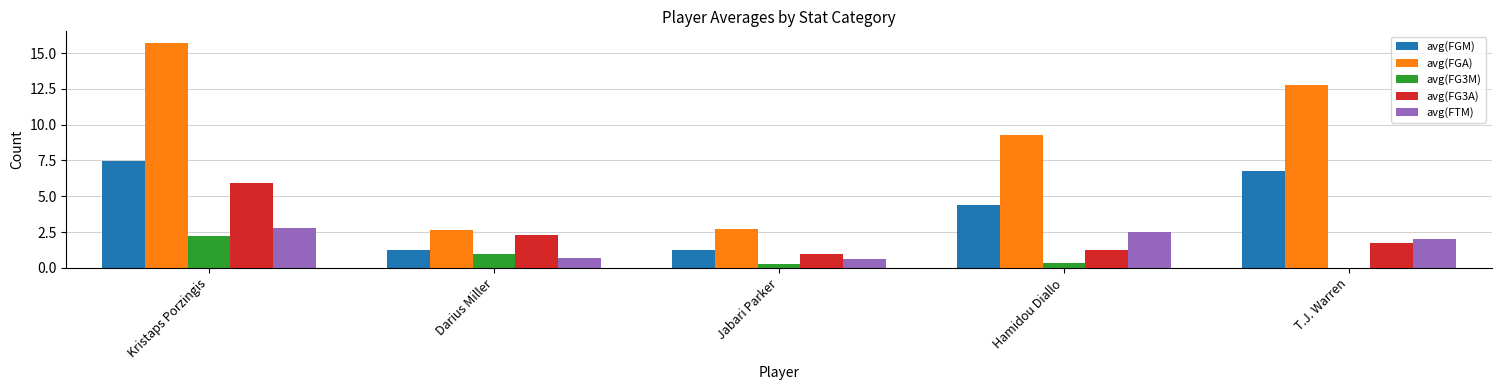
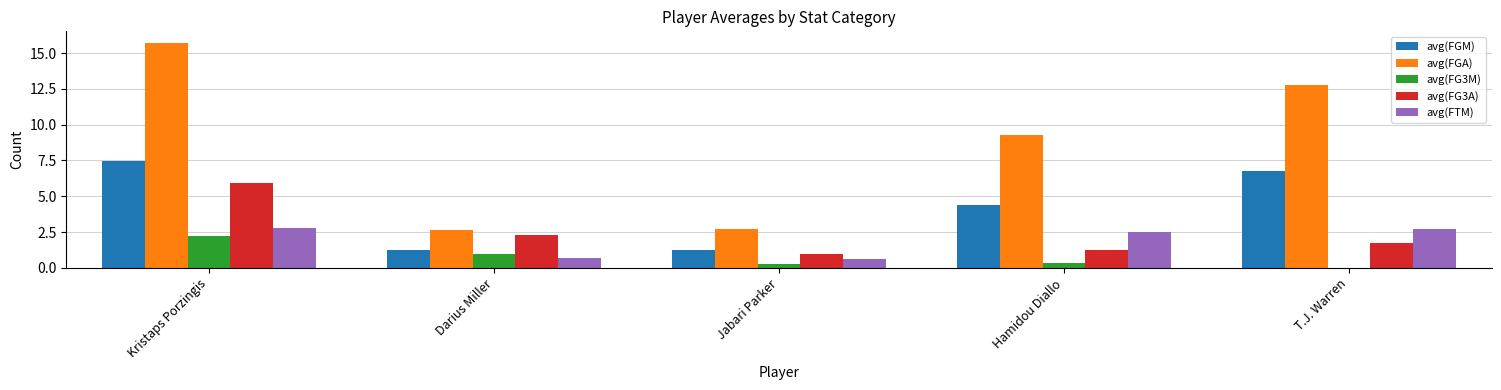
  {
    "avg(FGM)": {
      "Kristaps Porzingis": 7.5,
      "Darius Miller": 1.2,
      "Jabari Parker": 1.3,
      "Hamidou Diallo": 4.4,
      "T.J. Warren": 6.8
    },
    "avg(FGA)": {
      "Kristaps Porzingis": 15.7,
      "Darius Miller": 2.7,
      "Jabari Parker": 2.8,
      "Hamidou Diallo": 9.3,
      "T.J. Warren": 12.8
    },
    "avg(FG3M)": {
      "Kristaps Porzingis": 2.2,
      "Darius Miller": 0.9,
      "Jabari Parker": 0.3,
      "Hamidou Diallo": 0.3,
      "T.J. Warren": 0.0
    },
    "avg(FG3A)": {
      "Kristaps Porzingis": 5.9,
      "Darius Miller": 2.3,
      "Jabari Parker": 1.0,
      "Hamidou Diallo": 1.3,
      "T.J. Warren": 1.8
    },
    "avg(FTM)": {
      "Kristaps Porzingis": 2.8,
      "Darius Miller": 0.7,
      "Jabari Parker": 0.6,
      "Hamidou Diallo": 2.5,
-     "T.J. Warren": 2.0
+     "T.J. Warren": 2.7
    }
  }
